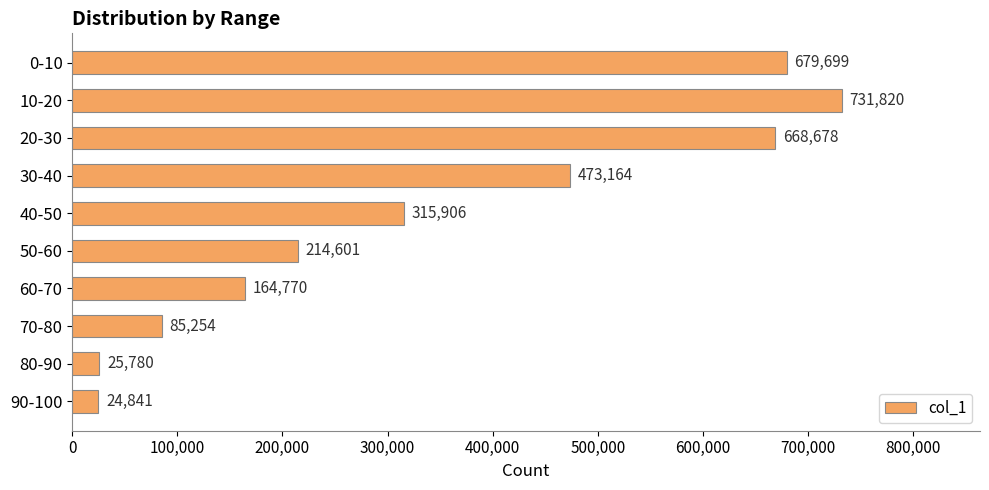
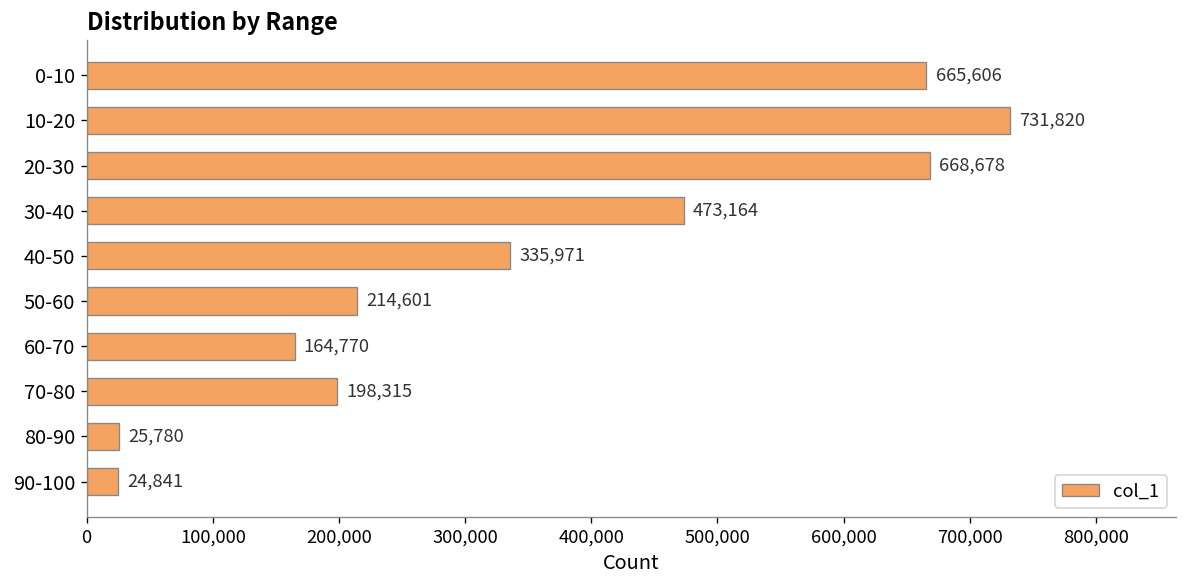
  {
-   "0-10": "679,699",
+   "0-10": "665,606",
    "10-20": "731,820",
    "20-30": "668,678",
    "30-40": "473,164",
-   "40-50": "315,906",
+   "40-50": "335,971",
    "50-60": "214,601",
    "60-70": "164,770",
-   "70-80": "85,254",
+   "70-80": "198,315",
    "80-90": "25,780",
    "90-100": "24,841"
  }
